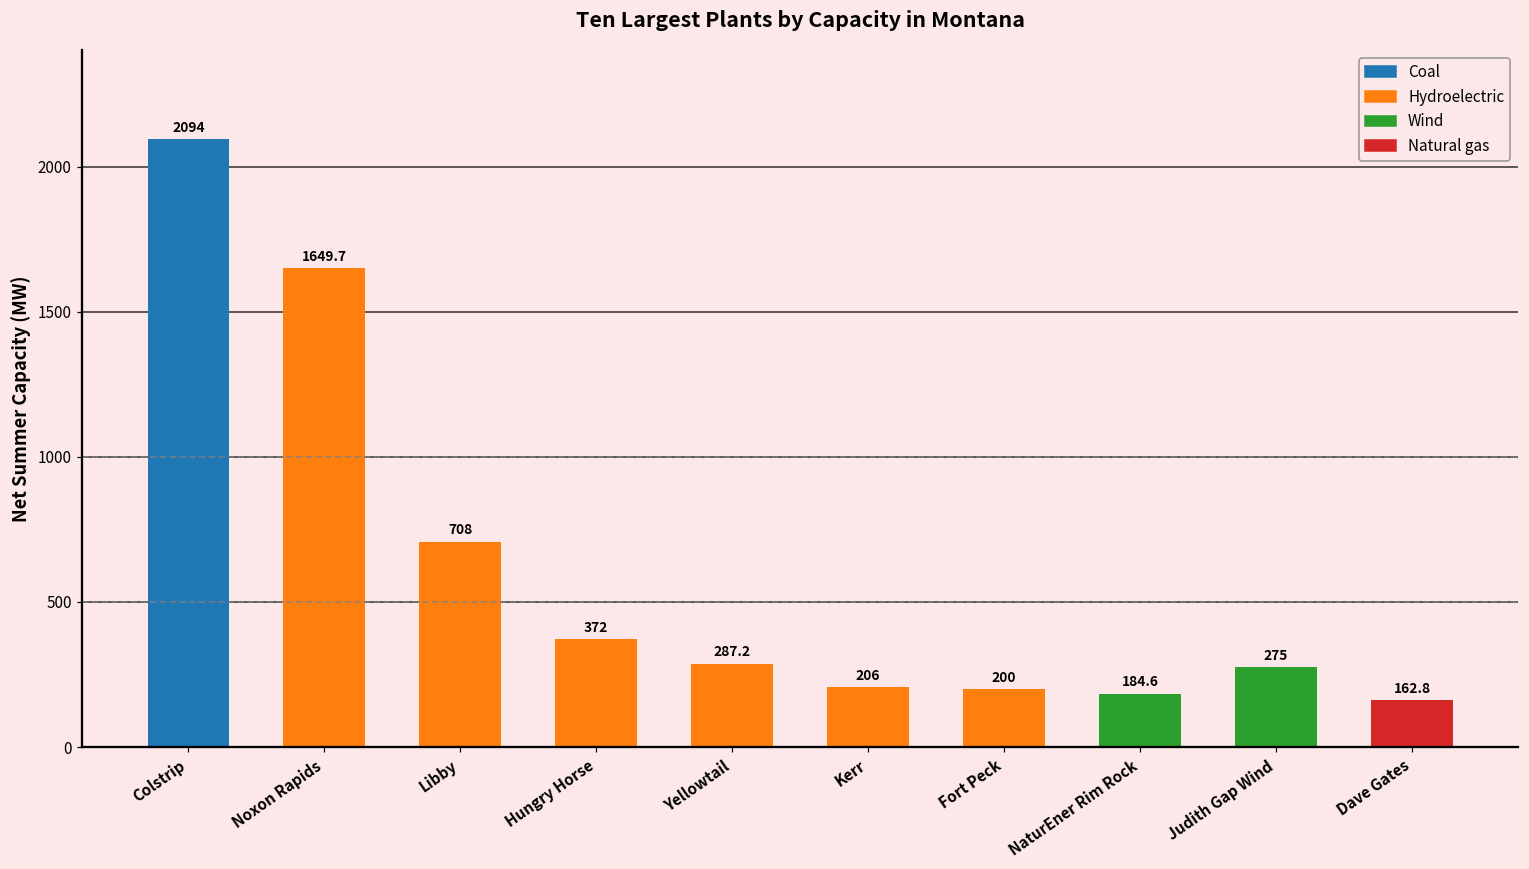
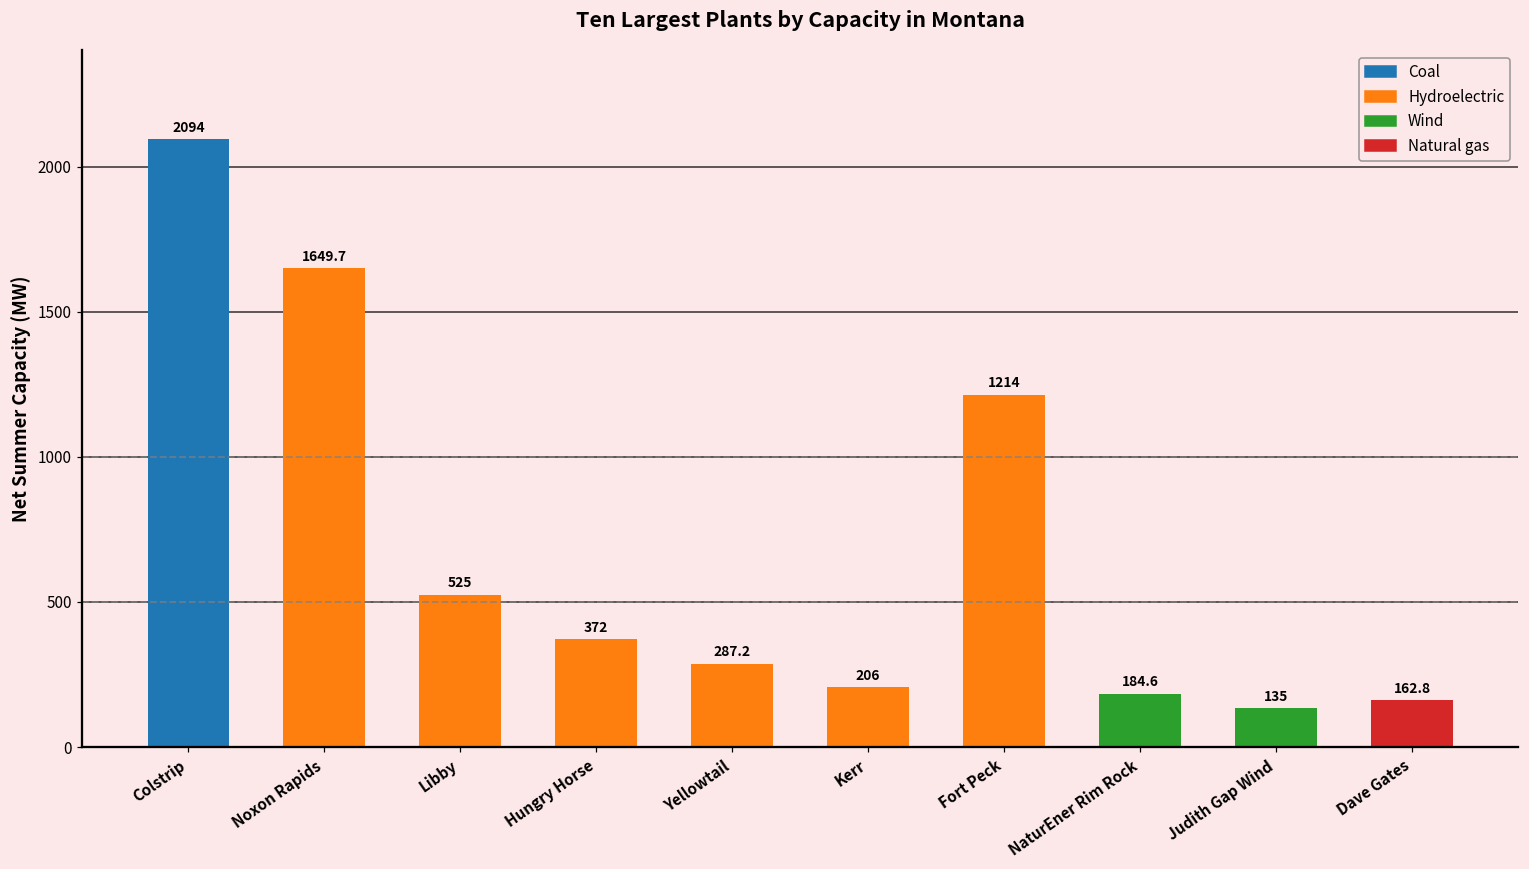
  {
    "Colstrip": 2094,
    "Noxon Rapids": 1649.7,
-   "Libby": 708,
+   "Libby": 525,
    "Hungry Horse": 372,
    "Yellowtail": 287.2,
    "Kerr": 206,
-   "Fort Peck": 200,
+   "Fort Peck": 1214,
    "NaturEner Rim Rock": 184.6,
-   "Judith Gap Wind": 275,
+   "Judith Gap Wind": 135,
    "Dave Gates": 162.8
  }
